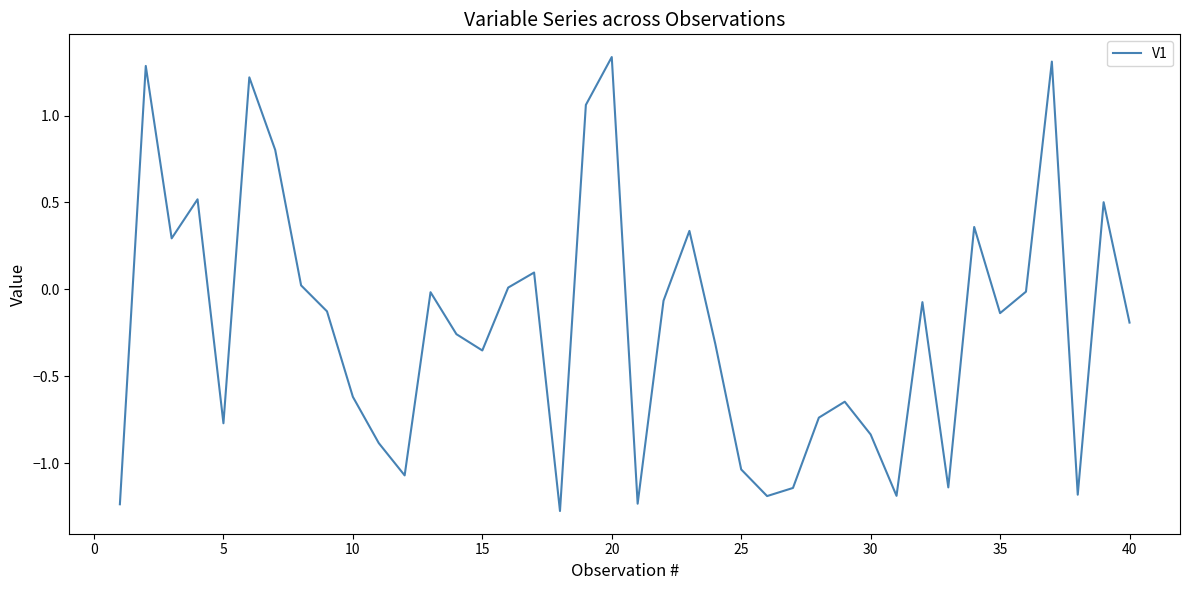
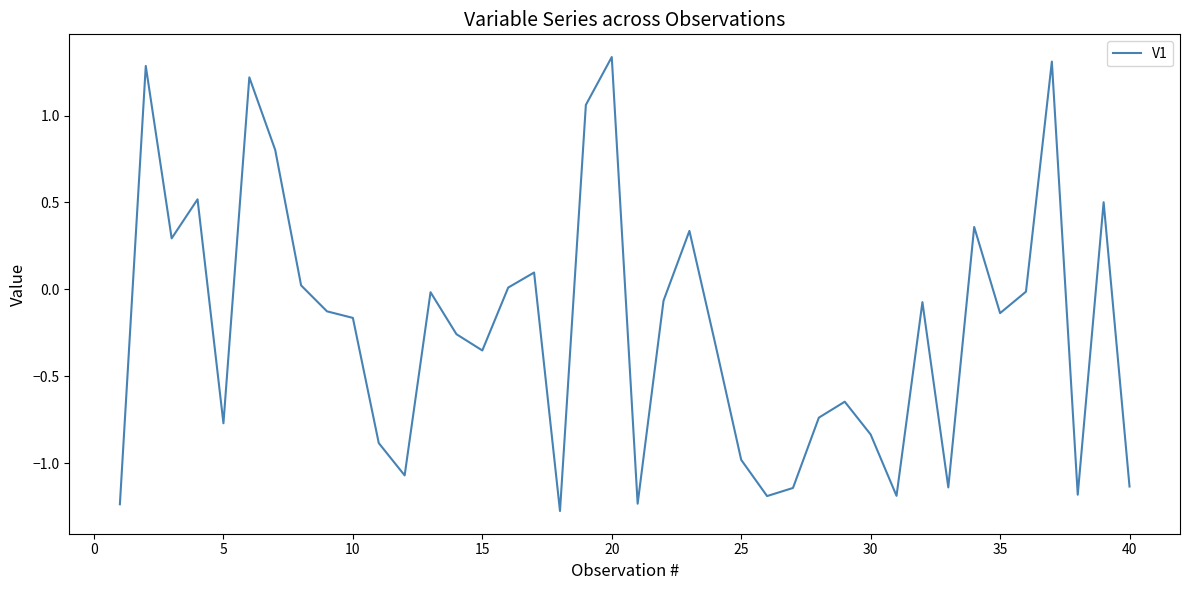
  {
    "5": -0.77,
-   "10": -0.62,
+   "10": -0.16,
    "15": -0.35,
    "20": 1.34,
-   "25": -1.04,
+   "25": -0.98,
    "30": -0.84,
    "35": -0.14,
-   "40": -0.19
+   "40": -1.14
  }
